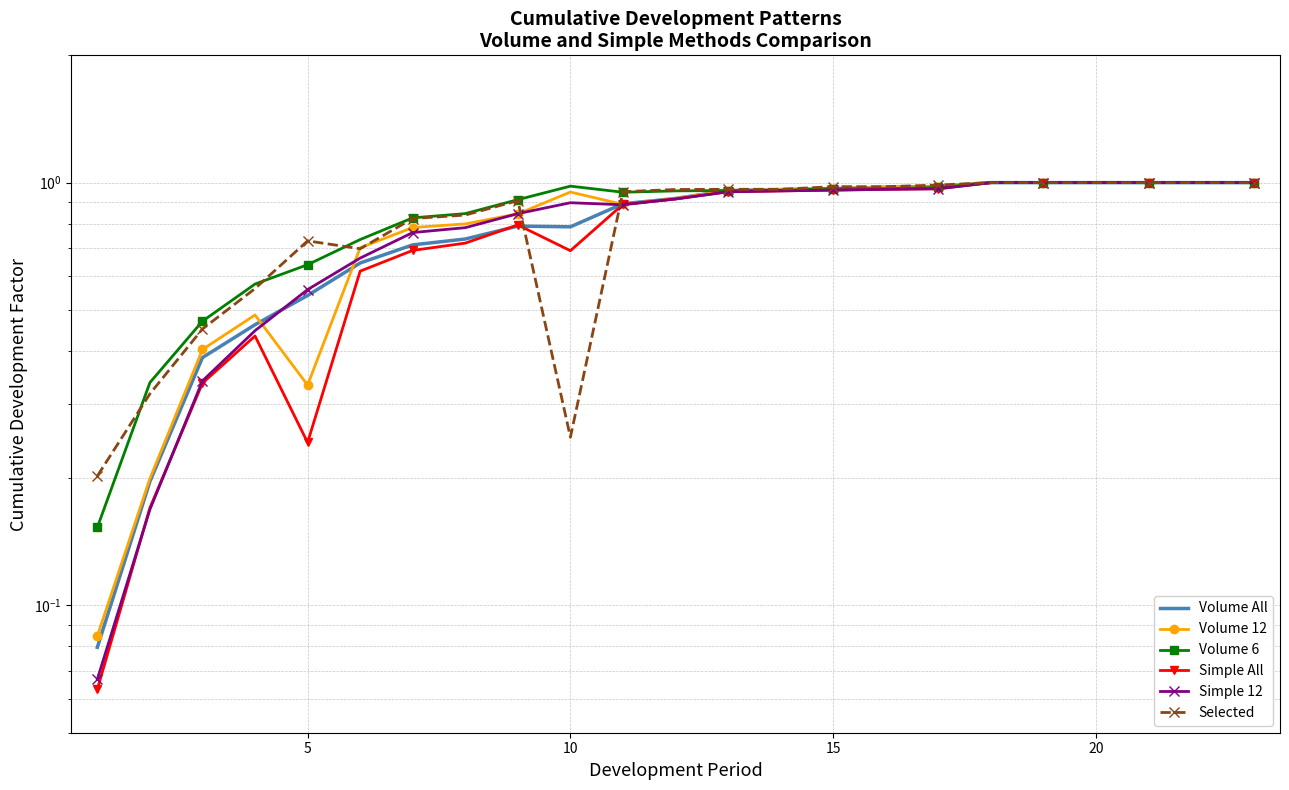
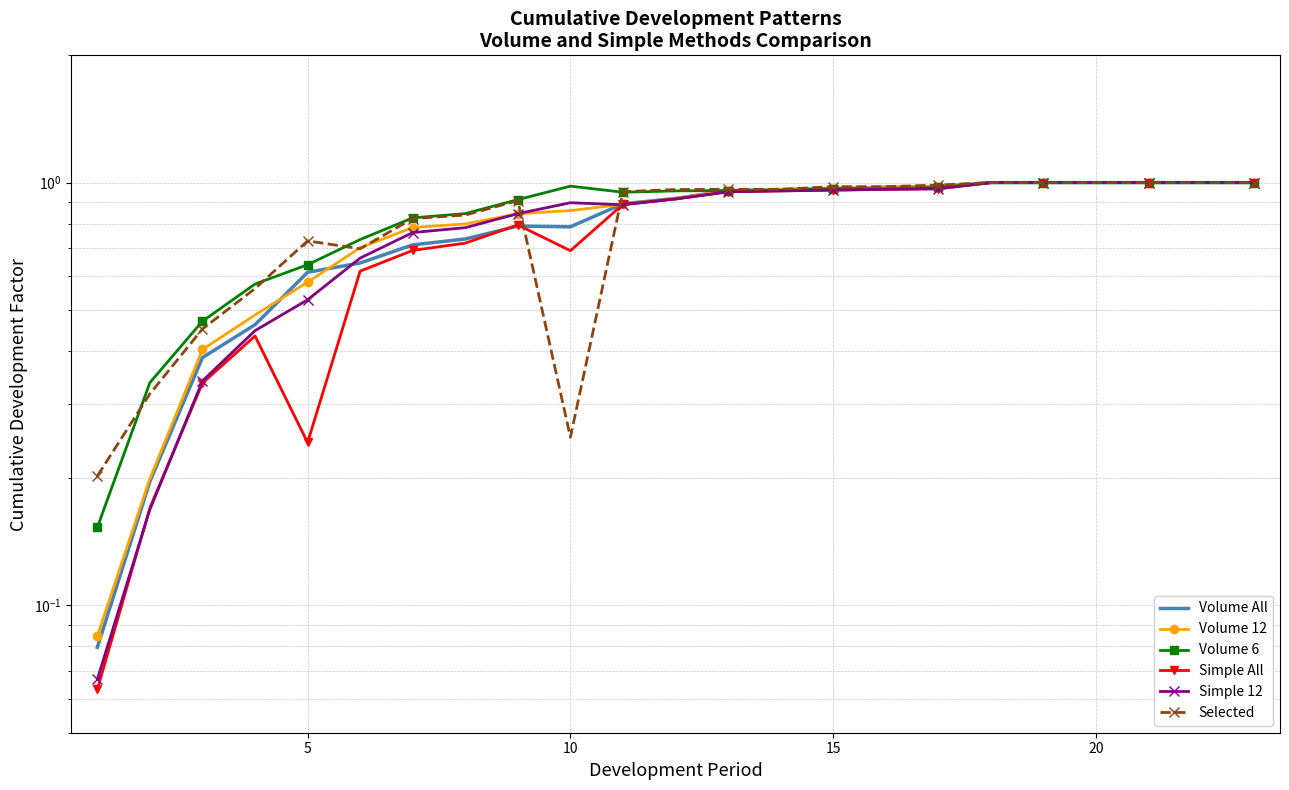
  {
    "Volume All": {
-     "5": 0.54,
+     "5": 0.61,
      "10": 0.79
    },
    "Volume 12": {
-     "5": 0.33,
-     "10": 0.95
+     "5": 0.58,
+     "10": 0.86
    },
    "Volume 6": {
      "5": 0.64,
      "10": 0.98
    },
    "Simple All": {
      "5": 0.24,
      "10": 0.69
    },
    "Simple 12": {
-     "5": 0.56,
+     "5": 0.53,
      "10": 0.90
    },
    "Selected": {
      "5": 0.73,
      "10": 0.25
    }
  }
